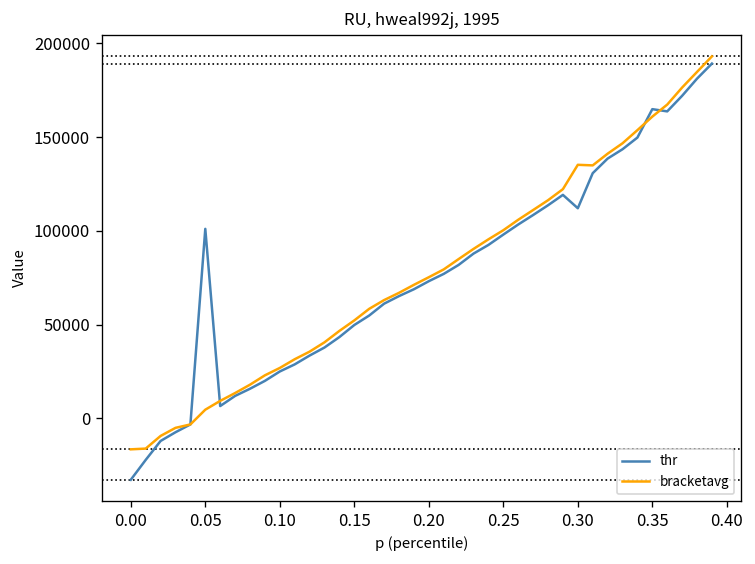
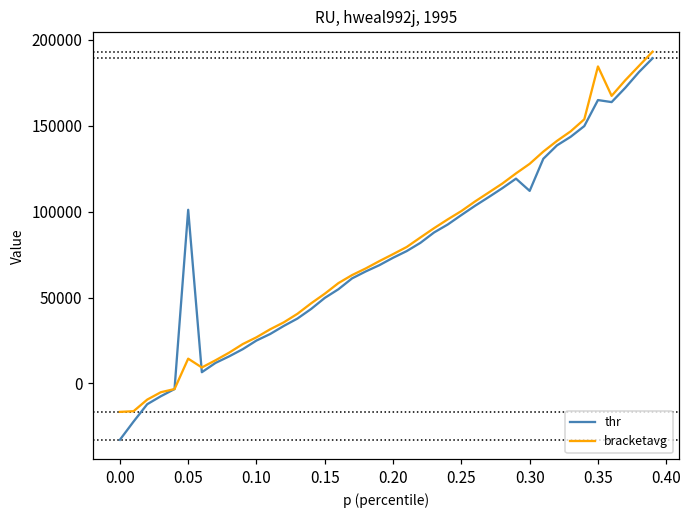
  {
    "thr": {
      "0.00": -33000,
      "0.05": 101000,
      "0.10": 25000,
      "0.15": 50000,
      "0.20": 73000,
      "0.25": 98000,
      "0.30": 112000,
      "0.35": 165000
    },
    "bracketavg": {
      "0.00": -17000,
-     "0.05": 5000,
+     "0.05": 14000,
      "0.10": 27000,
      "0.15": 52000,
      "0.20": 75000,
      "0.25": 100000,
-     "0.30": 135000,
-     "0.35": 161000
+     "0.30": 128000,
+     "0.35": 184000
    }
  }
